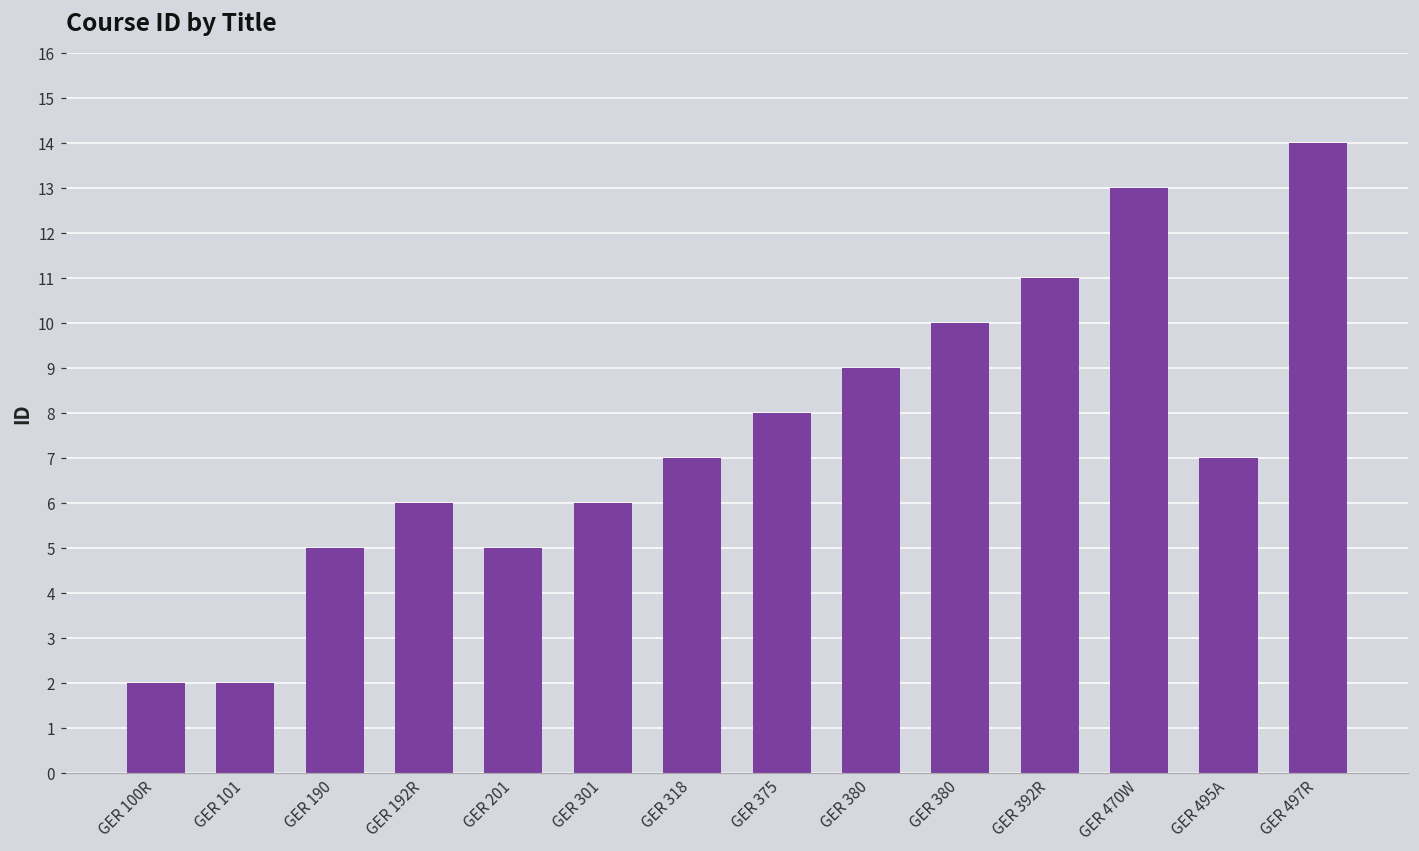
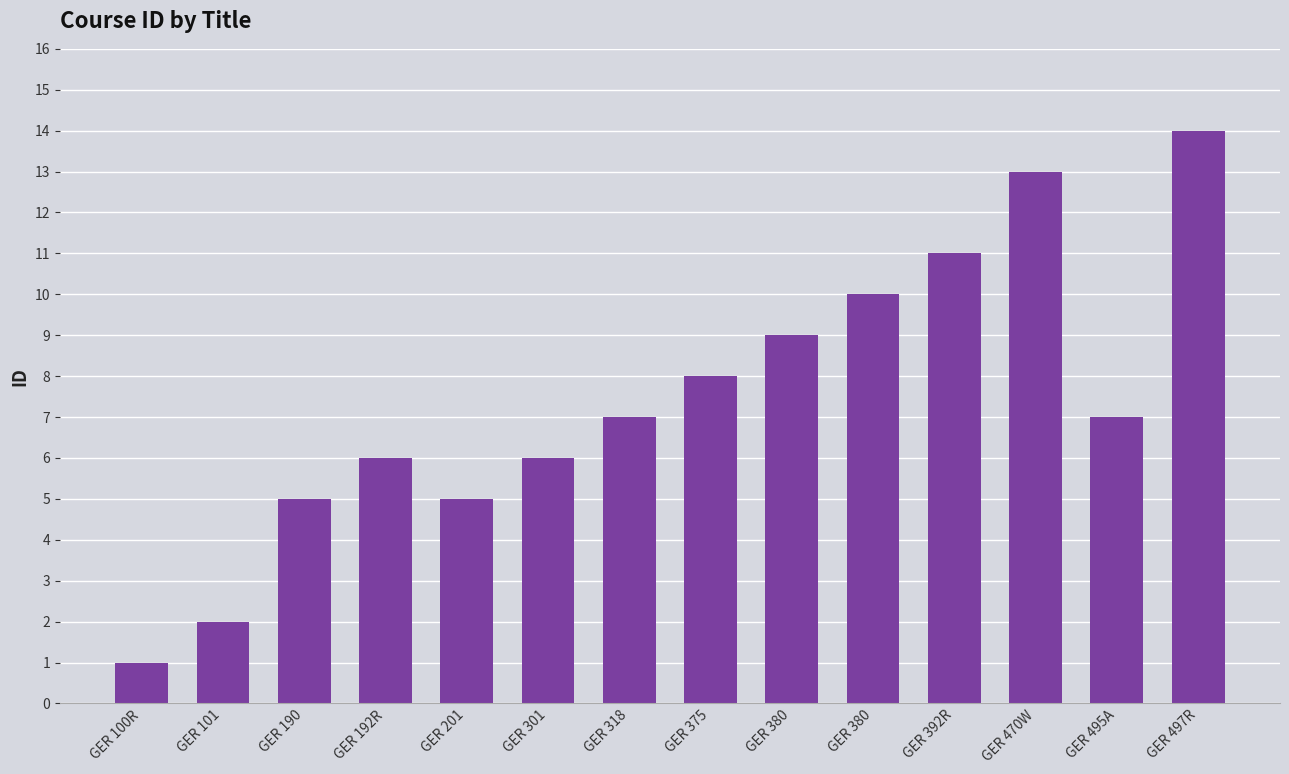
  {
-   "GER 100R": 2,
+   "GER 100R": 1,
    "GER 101": 2,
    "GER 190": 5,
    "GER 192R": 6,
    "GER 201": 5,
    "GER 301": 6,
    "GER 318": 7,
    "GER 375": 8,
    "GER 392R": 11,
    "GER 470W": 13,
    "GER 495A": 7,
    "GER 497R": 14
  }
